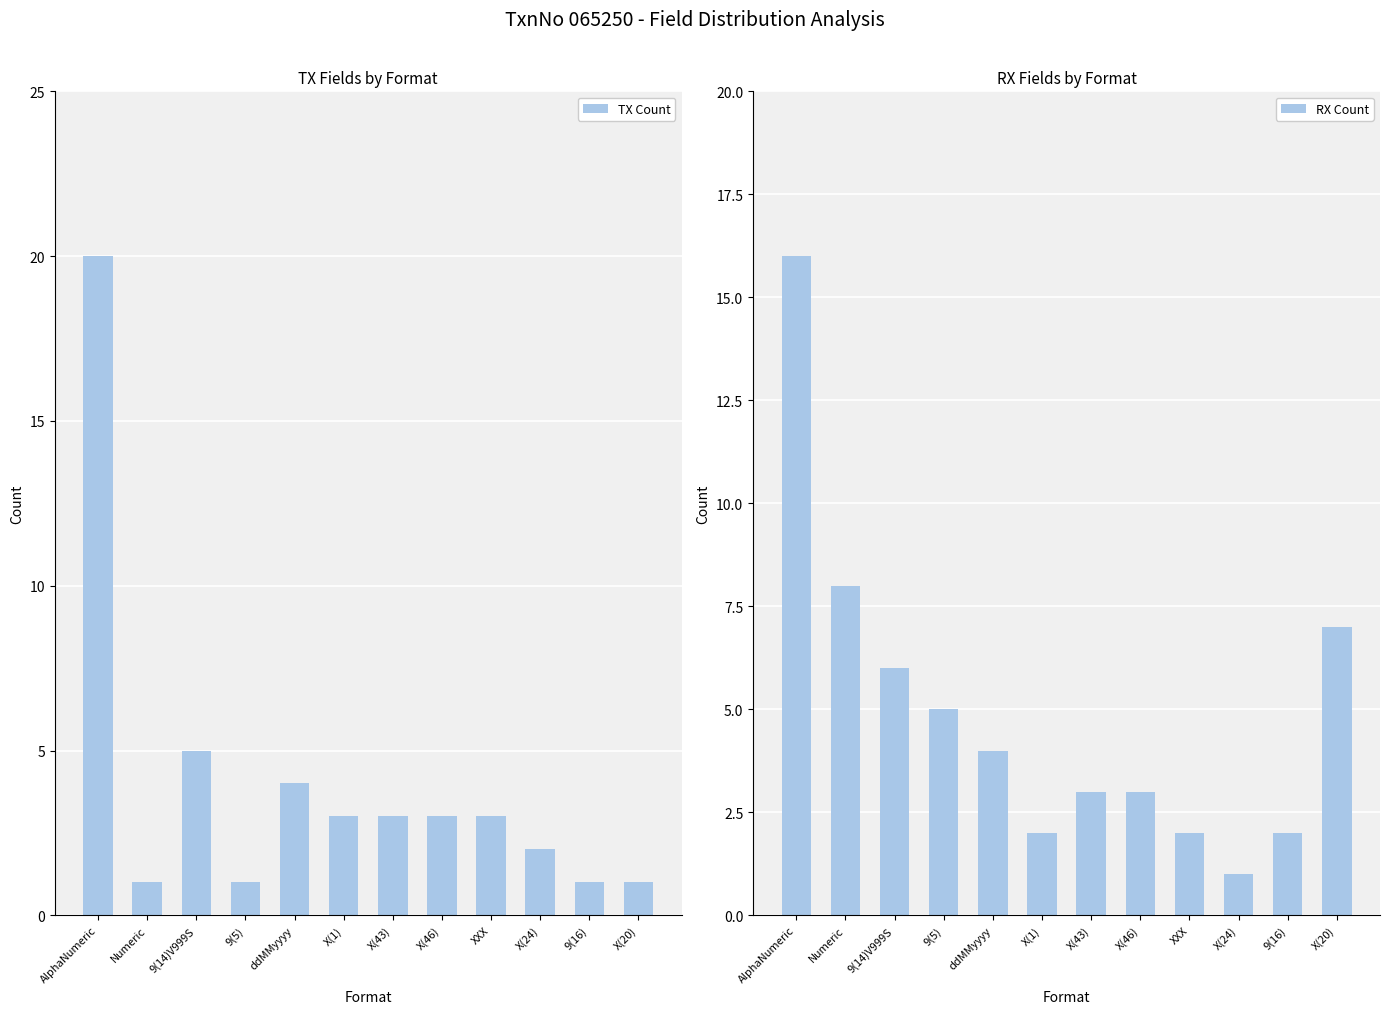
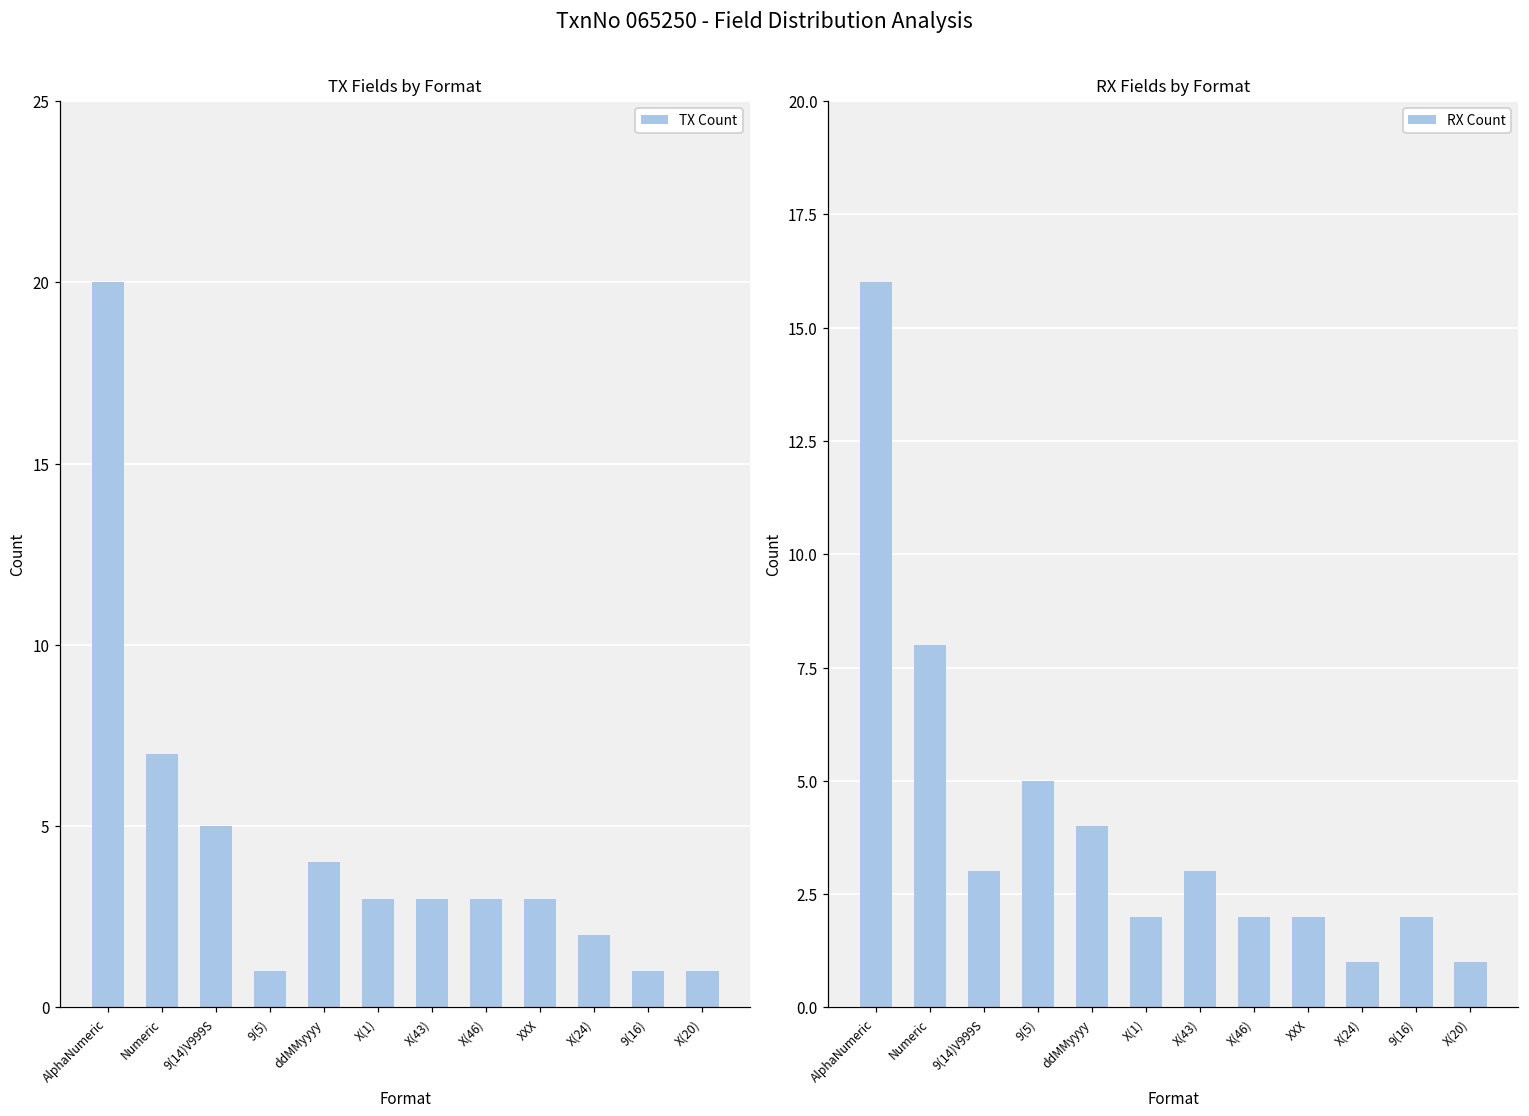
  {
    "TX Fields by Format": {
      "AlphaNumeric": 20,
-     "Numeric": 1,
+     "Numeric": 7,
      "9(14)V999S": 5,
      "9(5)": 1,
      "ddMMyyyy": 4,
      "X(1)": 3,
      "X(43)": 3,
      "X(46)": 3,
      "XXX": 3,
      "X(24)": 2,
      "9(16)": 1,
      "X(20)": 1
    },
    "RX Fields by Format": {
      "AlphaNumeric": 16,
      "Numeric": 8,
-     "9(14)V999S": 6,
+     "9(14)V999S": 3,
      "9(5)": 5,
      "ddMMyyyy": 4,
      "X(1)": 2,
      "X(43)": 3,
-     "X(46)": 3,
+     "X(46)": 2,
      "XXX": 2,
      "X(24)": 1,
      "9(16)": 2,
-     "X(20)": 7
+     "X(20)": 1
    }
  }
